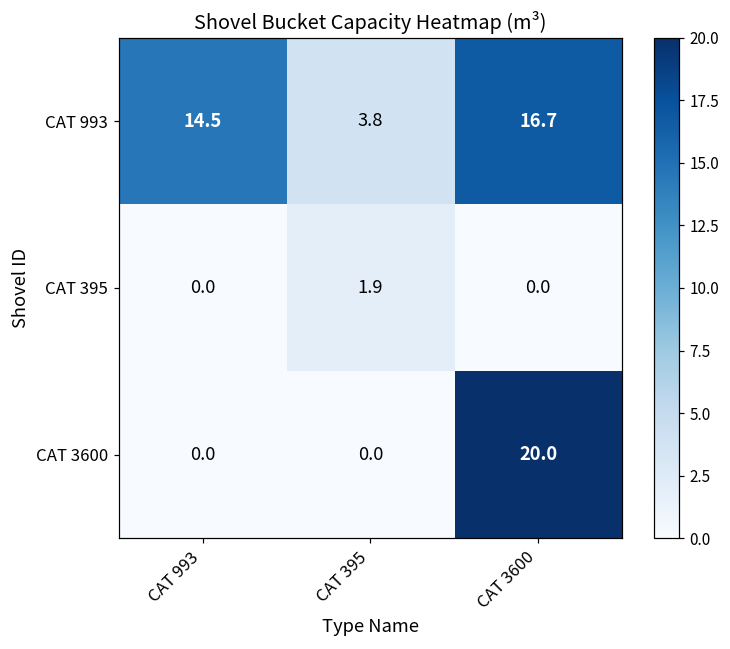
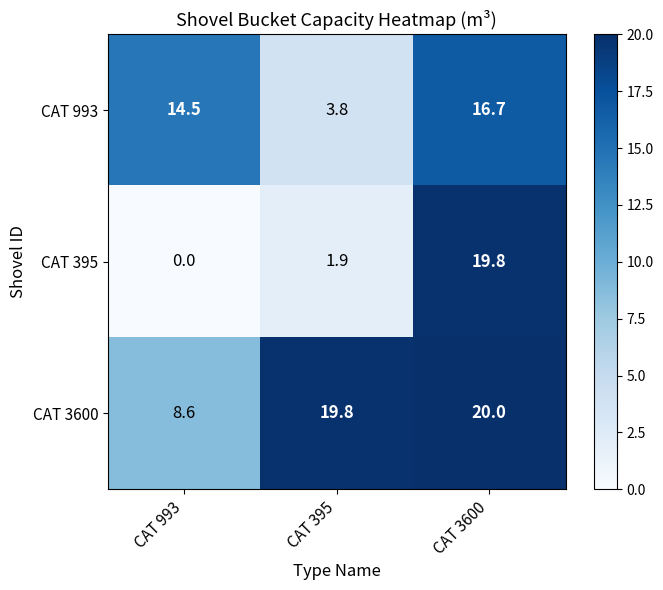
  {
    "CAT 993": {
      "CAT 993": 14.5,
      "CAT 395": 3.8,
      "CAT 3600": 16.7
    },
    "CAT 395": {
      "CAT 993": 0.0,
      "CAT 395": 1.9,
-     "CAT 3600": 0.0
+     "CAT 3600": 19.8
    },
    "CAT 3600": {
-     "CAT 993": 0.0,
-     "CAT 395": 0.0,
+     "CAT 993": 8.6,
+     "CAT 395": 19.8,
      "CAT 3600": 20.0
    }
  }
